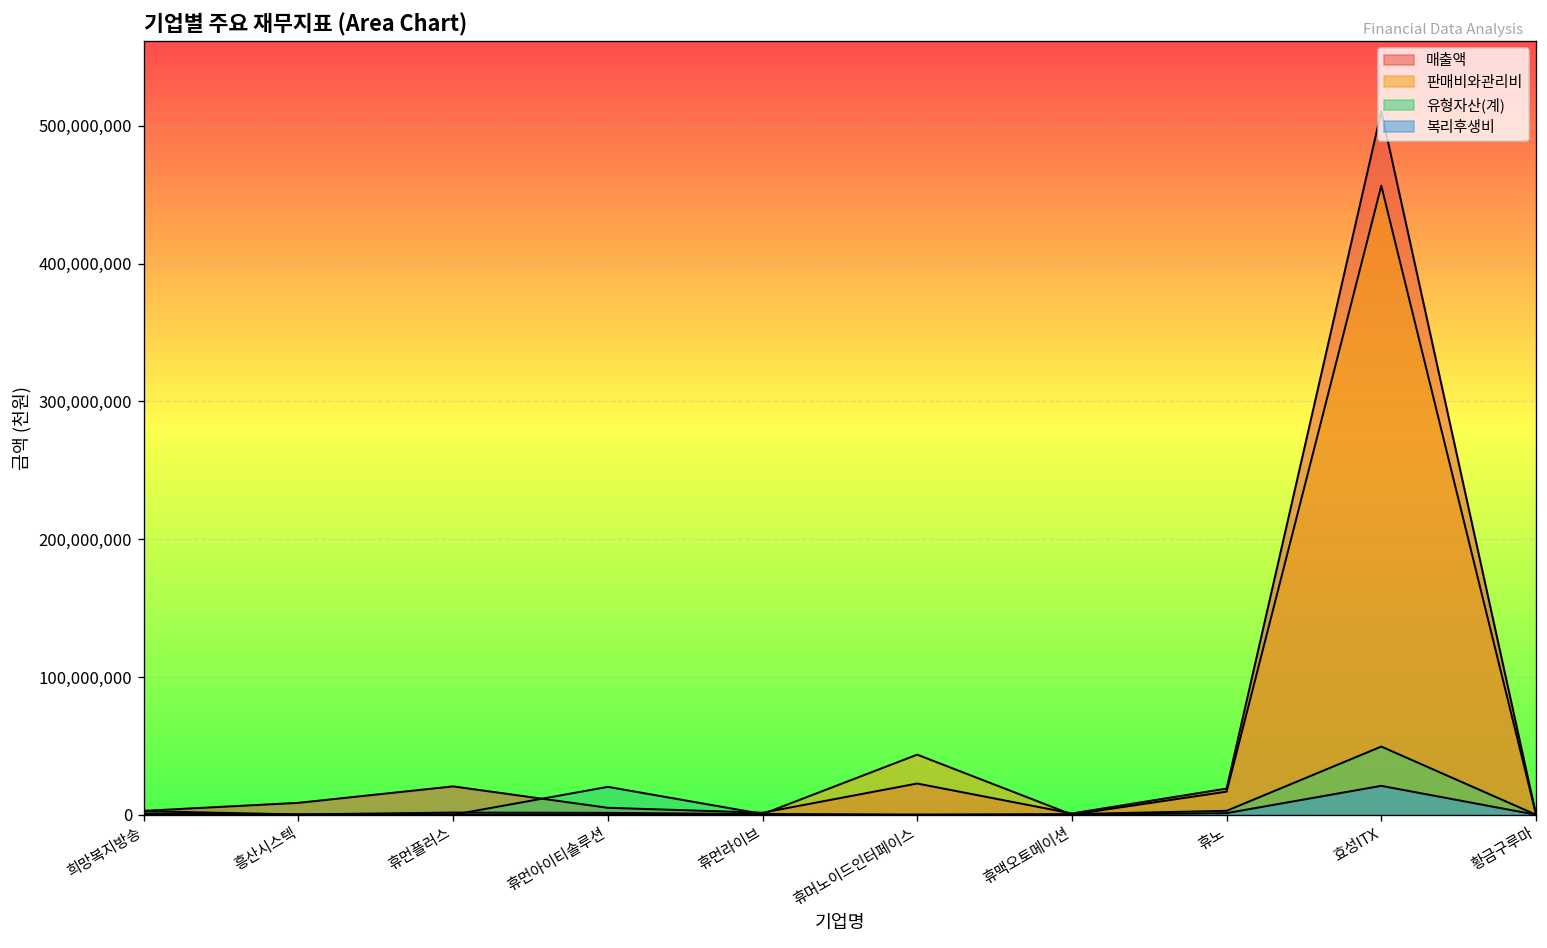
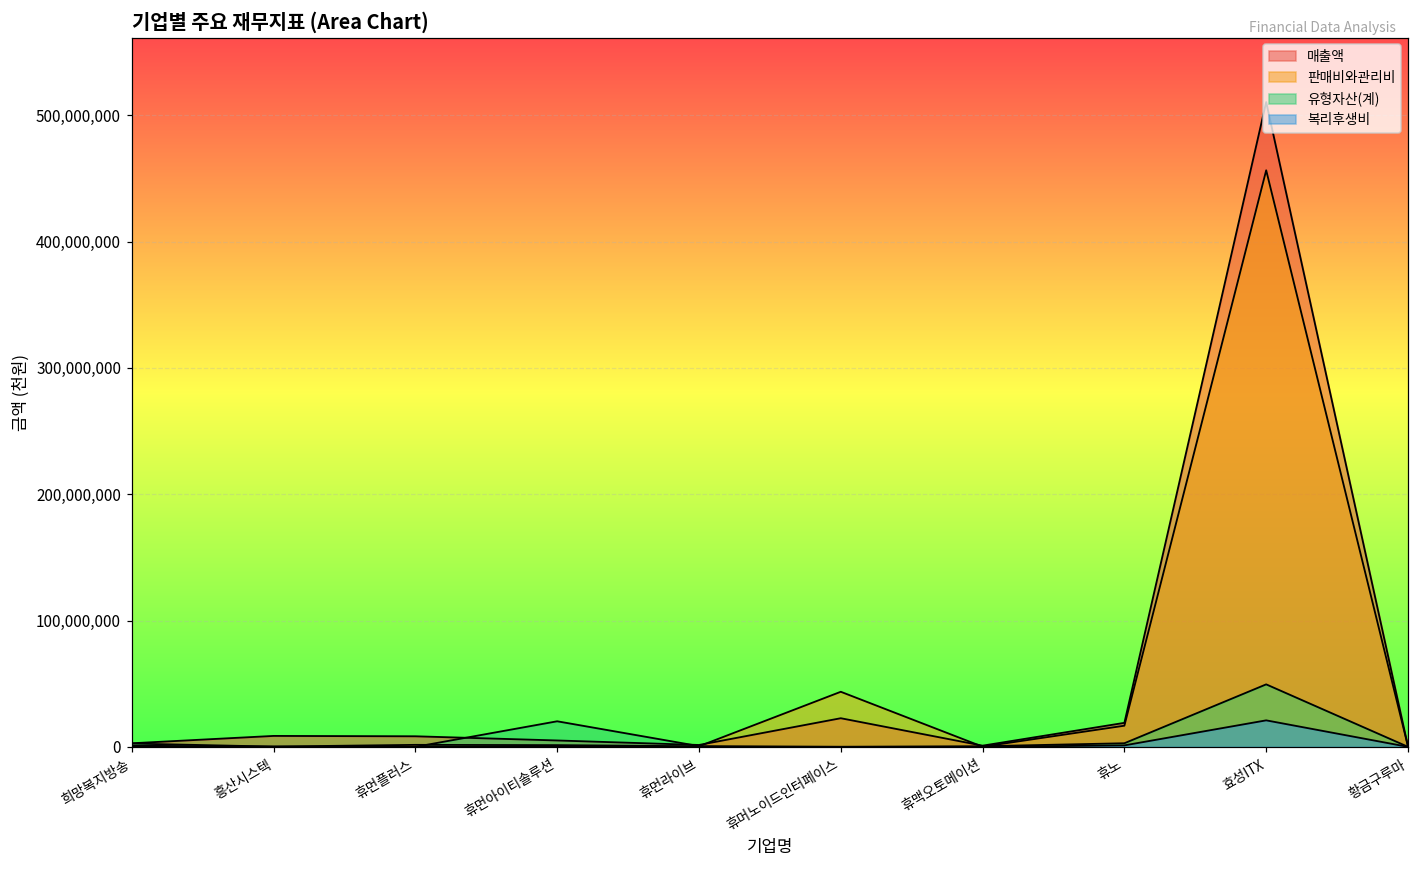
  {
    "매출액": {
      "흥산시스텍": "9,000,000",
-     "휴먼플러스": "21,000,000",
+     "휴먼플러스": "8,000,000",
      "휴먼아이티솔루션": "5,000,000",
      "휴머노이드인터페이스": "23,000,000",
      "휴노": "19,000,000"
    },
    "판매비와관리비": {
      "휴머노이드인터페이스": "44,000,000",
      "휴노": "17,000,000",
      "효성ITX": "456,000,000"
    },
    "유형자산(계)": {
      "휴먼아이티솔루션": "20,000,000",
      "효성ITX": "49,000,000"
    },
    "복리후생비": {
      "효성ITX": "21,000,000"
    }
  }
